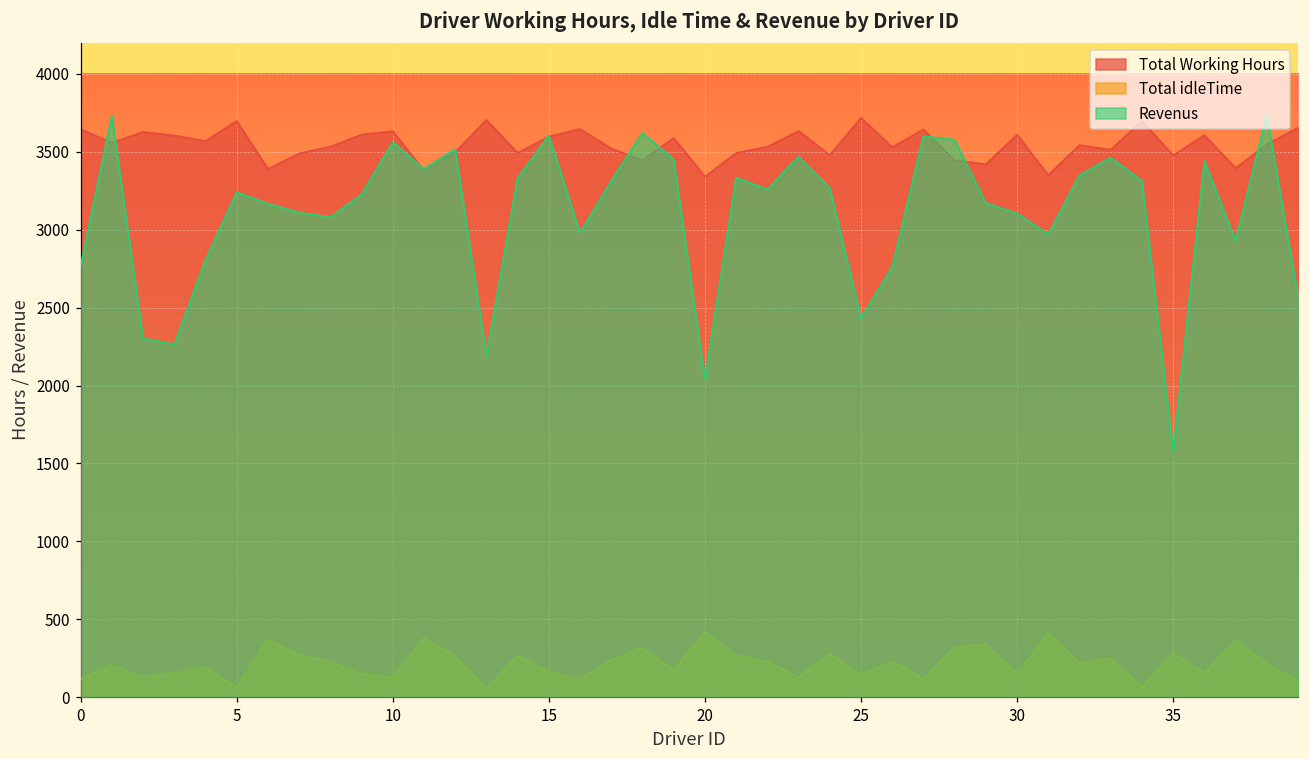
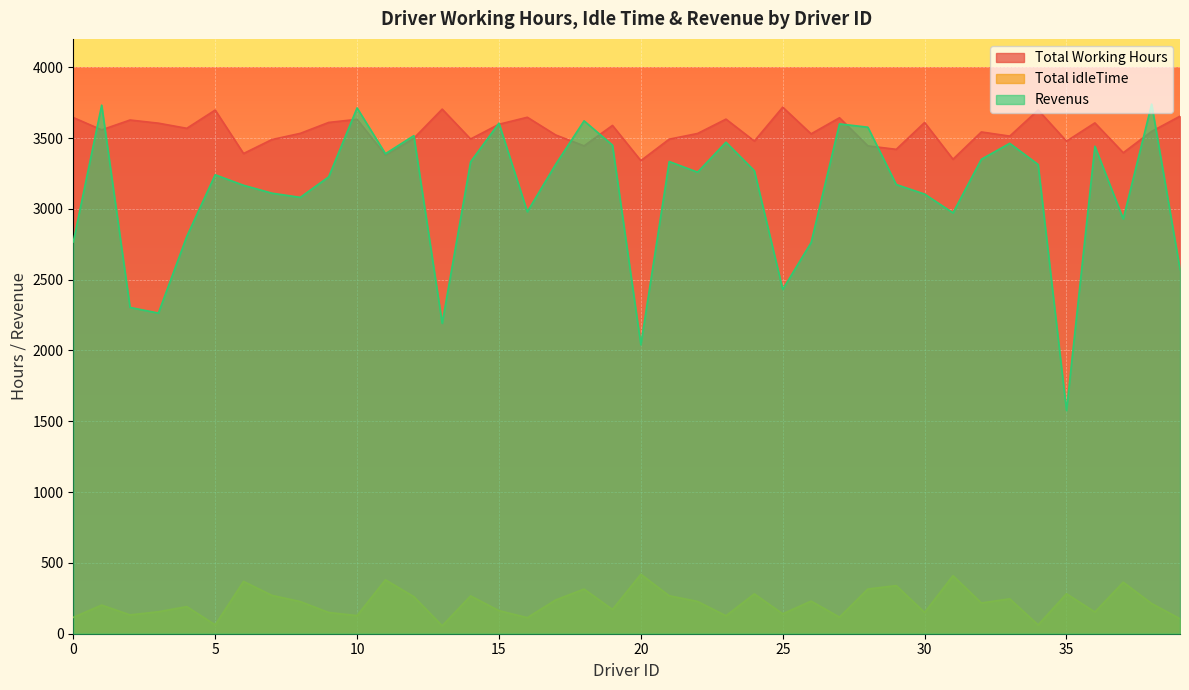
  {
    "Total Working Hours": {
      "0": 3640,
      "5": 3700,
      "10": 3630,
      "20": 3340,
      "25": 3720,
      "30": 3610,
      "35": 3480
    },
    "Total idleTime": {
      "0": 120,
      "5": 60,
      "10": 130,
      "15": 160,
      "20": 420,
      "25": 140,
      "30": 150,
      "35": 280
    },
    "Revenus": {
      "0": 2770,
      "5": 3240,
-     "10": 3560,
+     "10": 3710,
      "20": 2040,
      "25": 2430,
      "30": 3100,
      "35": 1580
    }
  }
